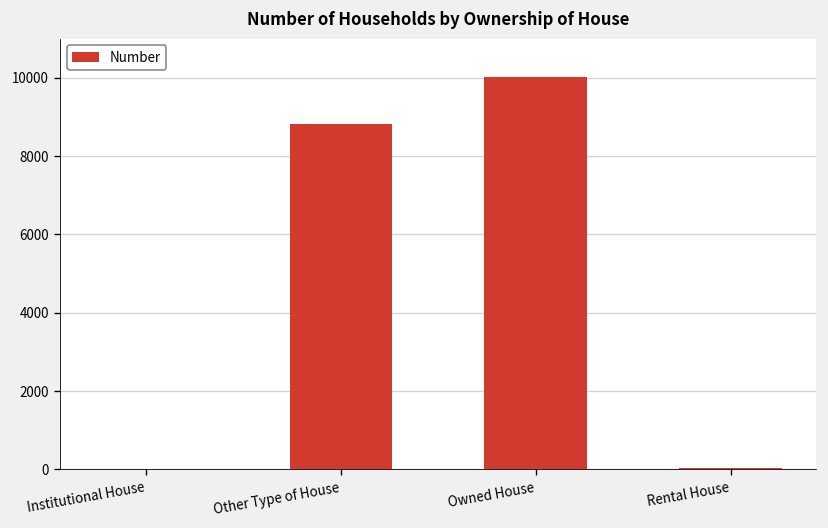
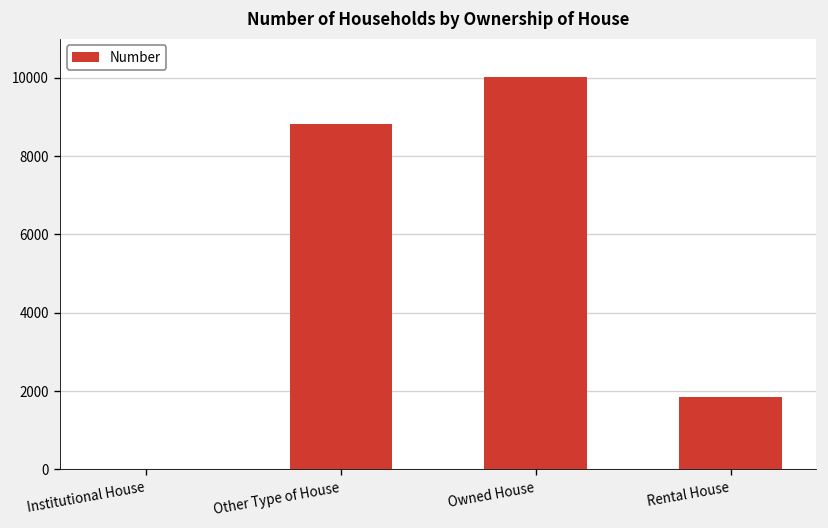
  {
    "Other Type of House": 8800,
    "Owned House": 10000,
-   "Rental House": 0
+   "Rental House": 1900
  }
